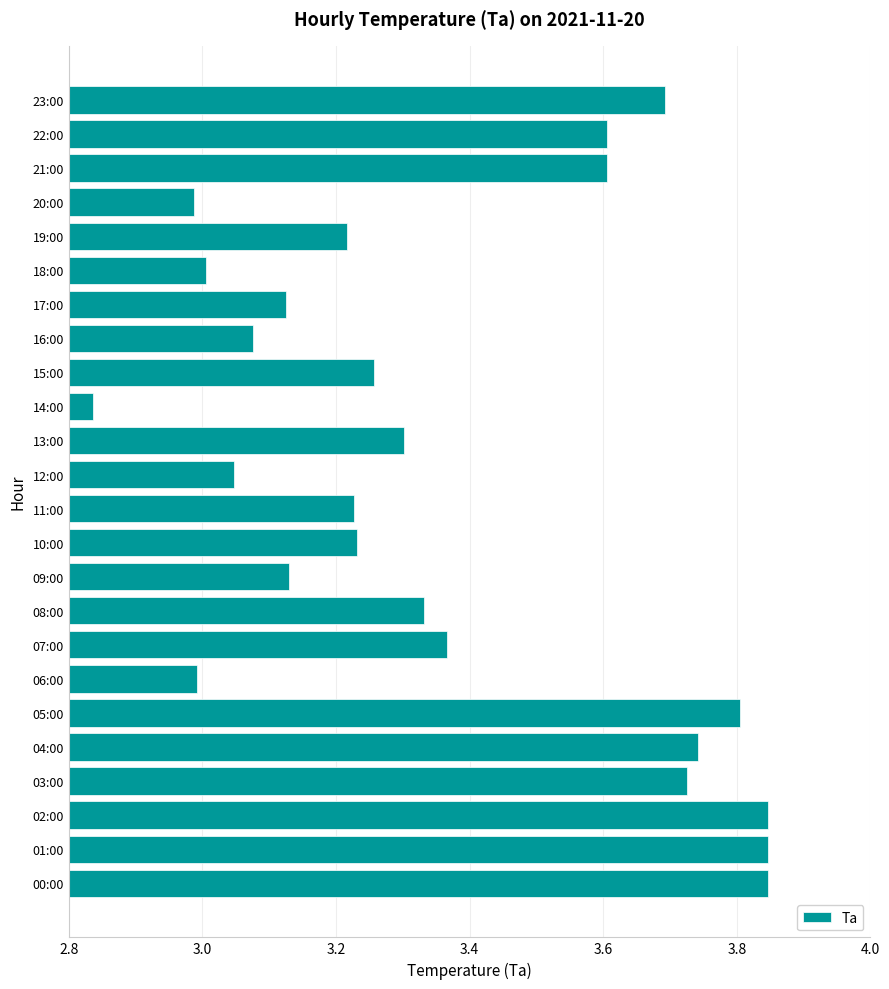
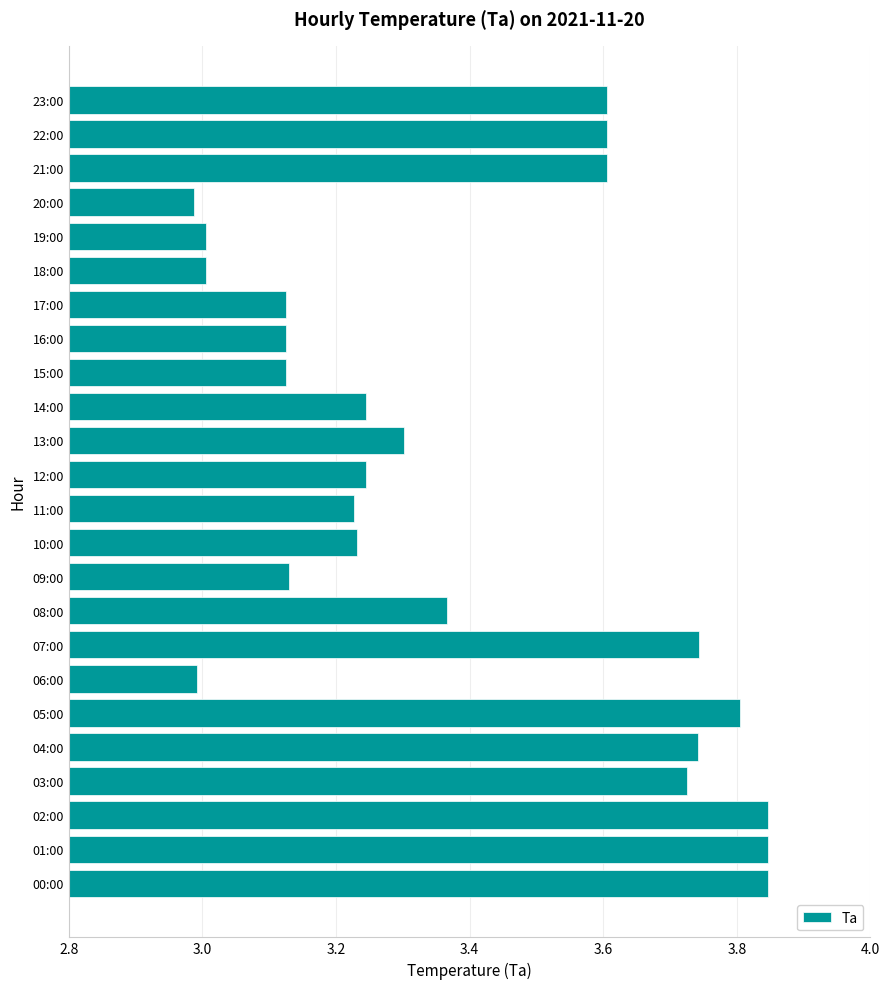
  {
-   "23:00": 3.69,
+   "23:00": 3.61,
    "22:00": 3.61,
    "21:00": 3.61,
    "20:00": 2.99,
-   "19:00": 3.22,
+   "19:00": 3.01,
    "18:00": 3.01,
    "17:00": 3.13,
-   "16:00": 3.08,
-   "15:00": 3.26,
-   "14:00": 2.84,
+   "16:00": 3.13,
+   "15:00": 3.13,
+   "14:00": 3.25,
    "13:00": 3.30,
-   "12:00": 3.05,
+   "12:00": 3.25,
    "11:00": 3.23,
    "10:00": 3.23,
    "09:00": 3.13,
-   "08:00": 3.33,
-   "07:00": 3.37,
+   "08:00": 3.37,
+   "07:00": 3.74,
    "06:00": 2.99,
    "05:00": 3.80,
    "04:00": 3.74,
    "03:00": 3.73,
    "02:00": 3.85,
    "01:00": 3.85,
    "00:00": 3.85
  }
